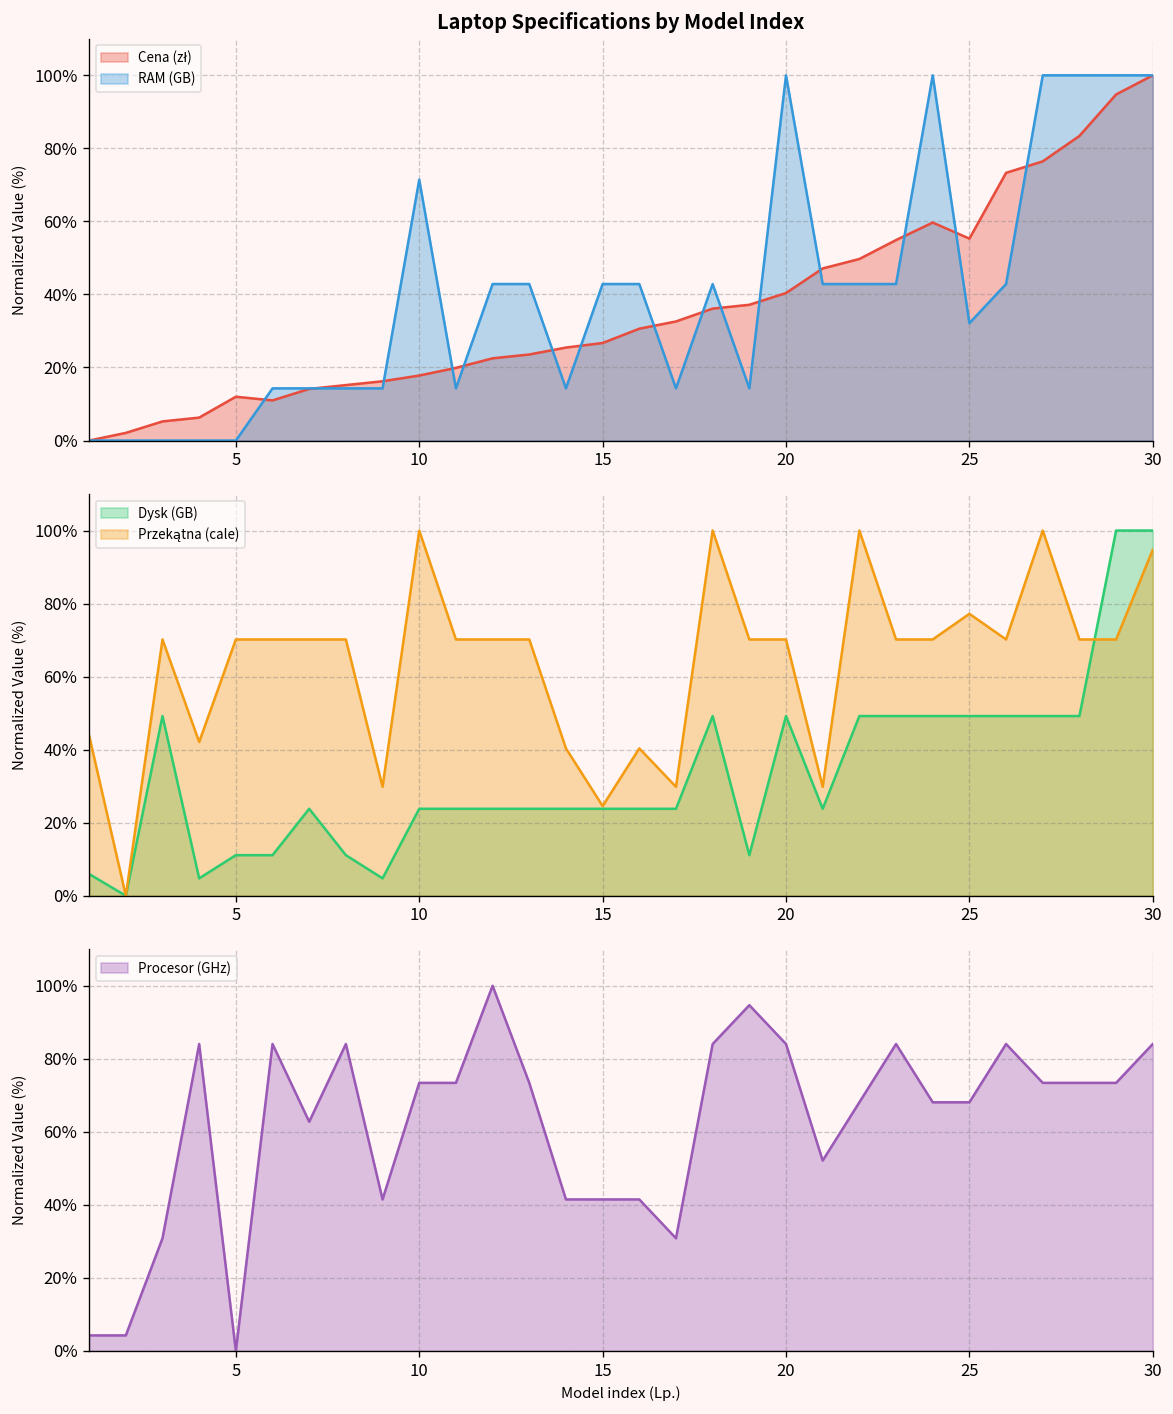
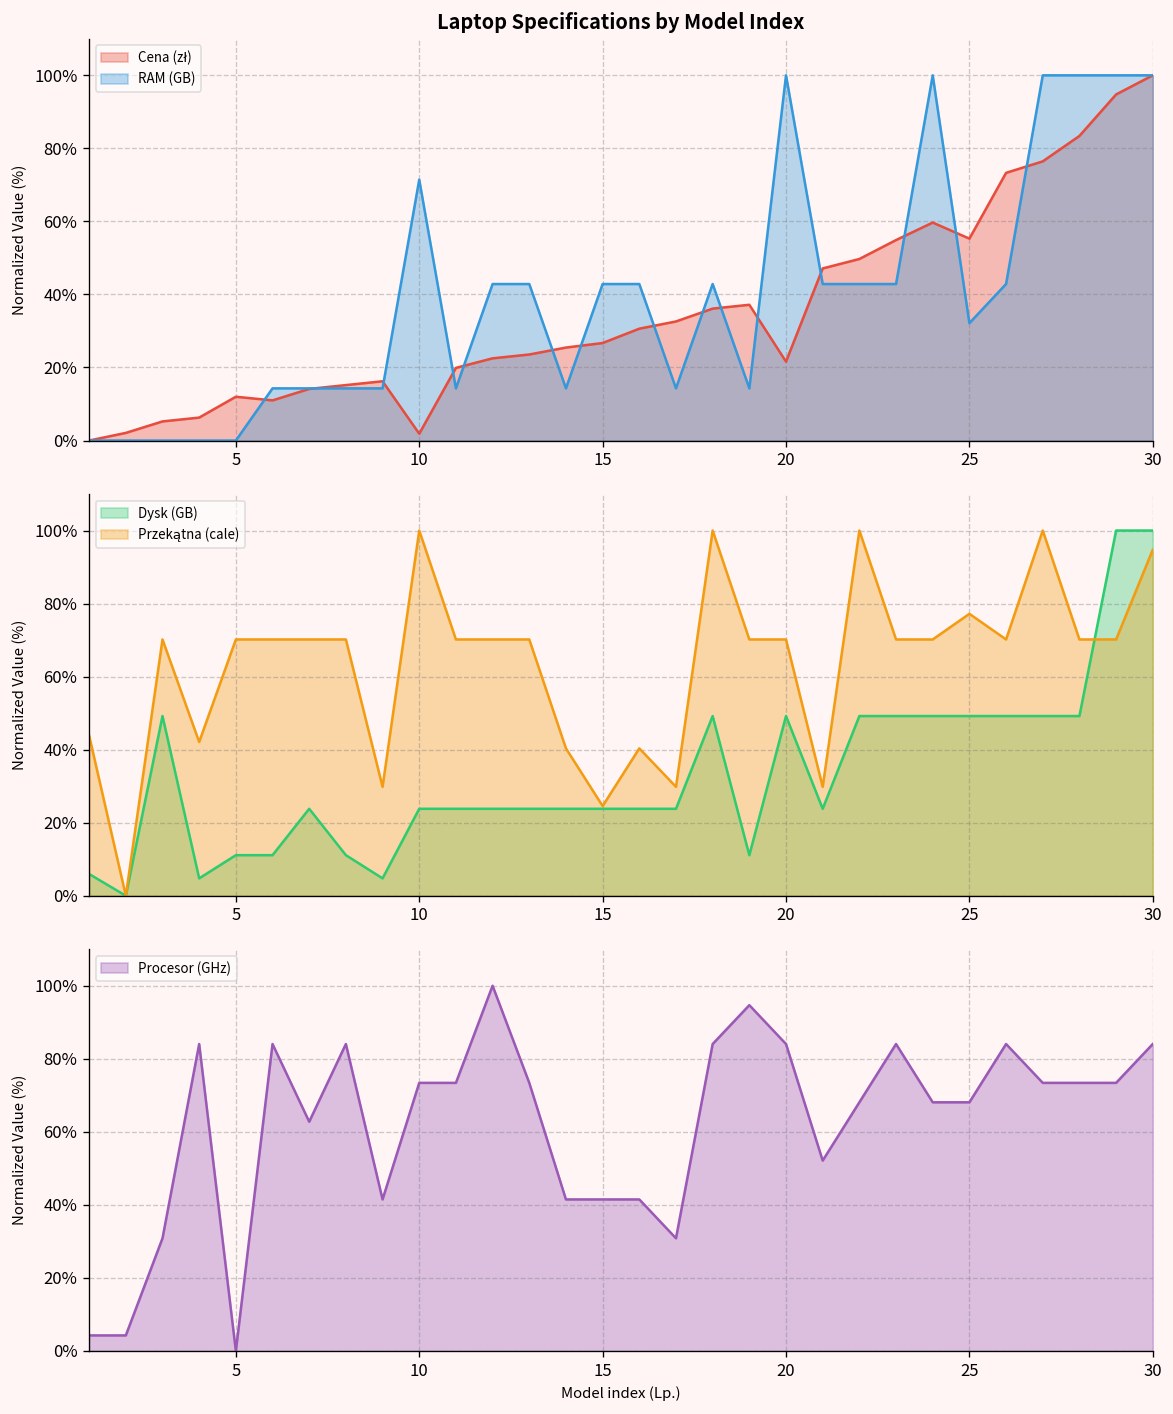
  {
    "Laptop Specifications by Model Index": {
      "Cena (zł)": {
        "5": "12%",
-       "10": "18%",
+       "10": "2%",
        "15": "27%",
-       "20": "40%",
+       "20": "22%",
        "25": "55%"
      },
      "RAM (GB)": {
        "5": "0%",
        "10": "71%",
        "15": "43%",
        "20": "100%",
        "25": "32%"
      }
    }
  }
